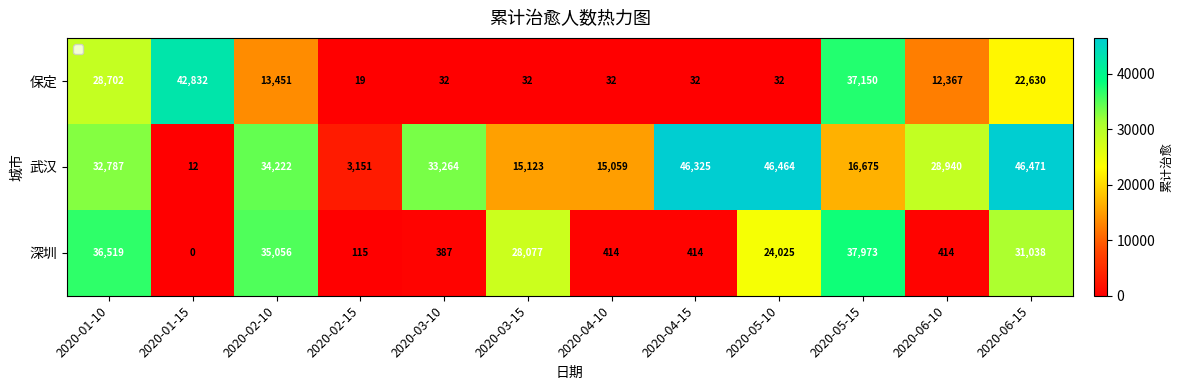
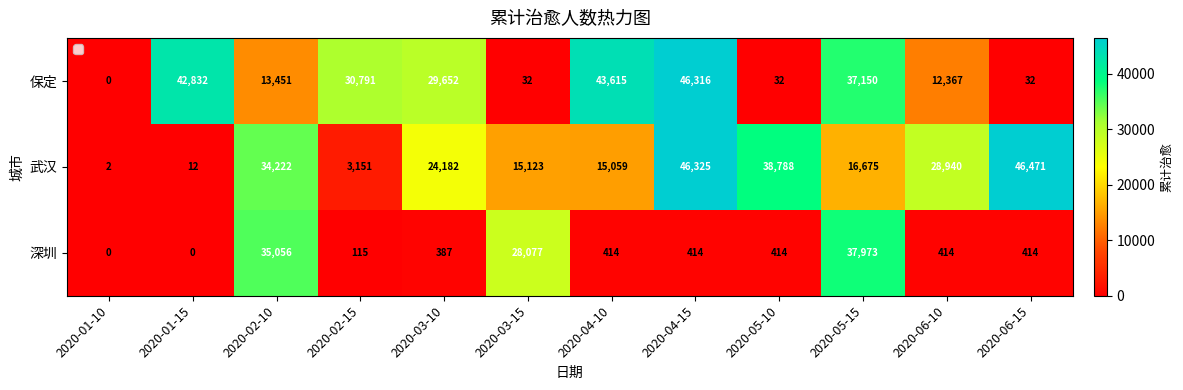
  {
    "保定": {
-     "2020-01-10": "28,702",
+     "2020-01-10": "0",
      "2020-01-15": "42,832",
      "2020-02-10": "13,451",
-     "2020-02-15": "19",
-     "2020-03-10": "32",
+     "2020-02-15": "30,791",
+     "2020-03-10": "29,652",
      "2020-03-15": "32",
-     "2020-04-10": "32",
-     "2020-04-15": "32",
+     "2020-04-10": "43,615",
+     "2020-04-15": "46,316",
      "2020-05-10": "32",
      "2020-05-15": "37,150",
      "2020-06-10": "12,367",
-     "2020-06-15": "22,630"
+     "2020-06-15": "32"
    },
    "武汉": {
-     "2020-01-10": "32,787",
+     "2020-01-10": "2",
      "2020-01-15": "12",
      "2020-02-10": "34,222",
      "2020-02-15": "3,151",
-     "2020-03-10": "33,264",
+     "2020-03-10": "24,182",
      "2020-03-15": "15,123",
      "2020-04-10": "15,059",
      "2020-04-15": "46,325",
-     "2020-05-10": "46,464",
+     "2020-05-10": "38,788",
      "2020-05-15": "16,675",
      "2020-06-10": "28,940",
      "2020-06-15": "46,471"
    },
    "深圳": {
-     "2020-01-10": "36,519",
+     "2020-01-10": "0",
      "2020-01-15": "0",
      "2020-02-10": "35,056",
      "2020-02-15": "115",
      "2020-03-10": "387",
      "2020-03-15": "28,077",
      "2020-04-10": "414",
      "2020-04-15": "414",
-     "2020-05-10": "24,025",
+     "2020-05-10": "414",
      "2020-05-15": "37,973",
      "2020-06-10": "414",
-     "2020-06-15": "31,038"
+     "2020-06-15": "414"
    }
  }
